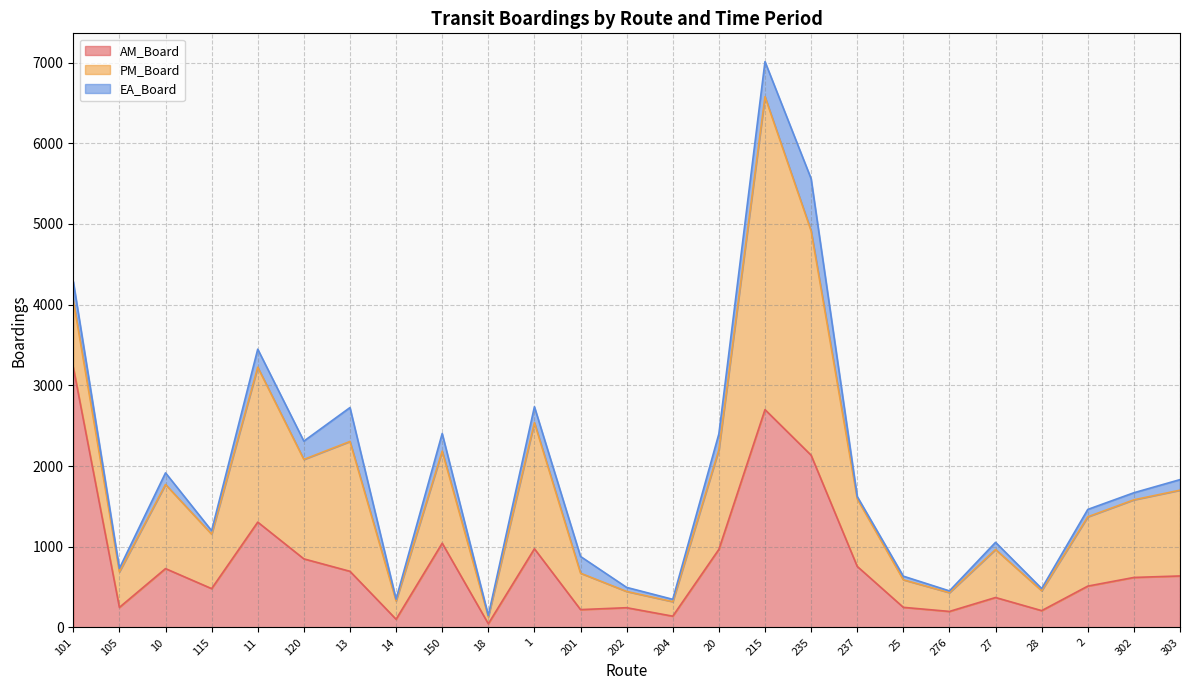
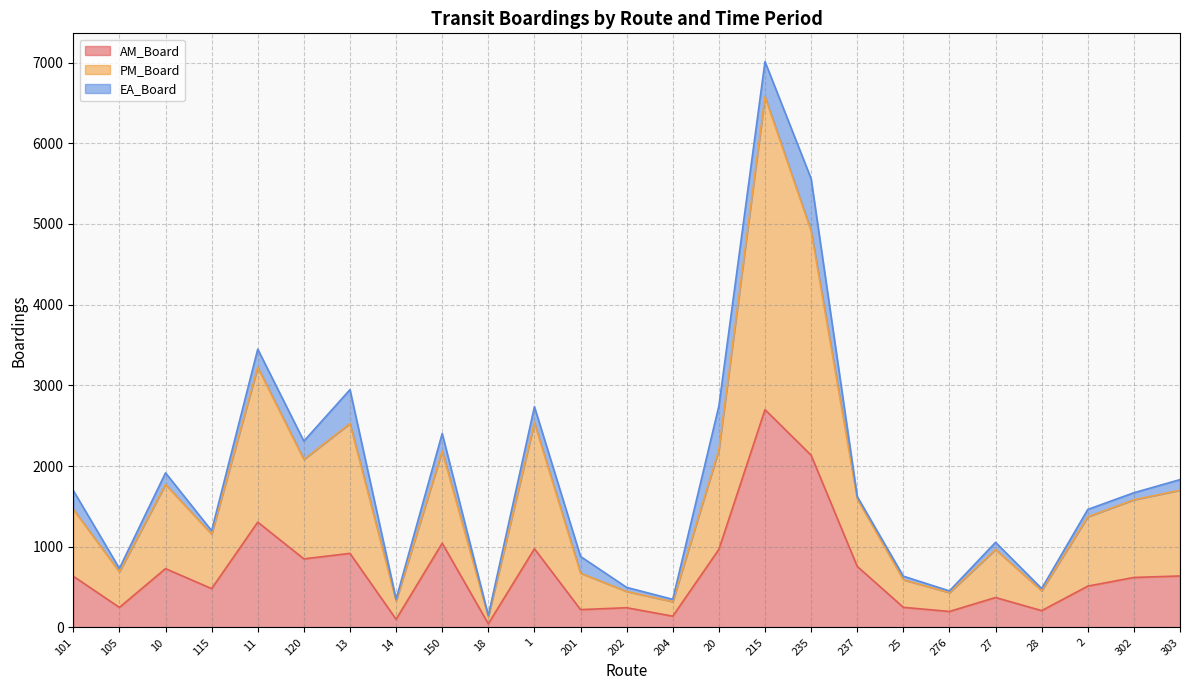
  {
    "AM_Board": {
-     "101": 3200,
+     "101": 600,
      "105": 200,
      "10": 700,
      "115": 500,
      "11": 1300,
      "120": 900,
-     "13": 700,
+     "13": 900,
      "14": 100,
      "150": 1000,
      "18": 0,
      "1": 1000,
      "201": 200,
      "202": 200,
      "204": 100,
      "20": 1000,
      "215": 2700,
      "235": 2100,
      "237": 800,
      "25": 200,
      "276": 200,
      "27": 400,
      "28": 200,
      "2": 500,
      "302": 600,
      "303": 600
    },
    "PM_Board": {
      "101": 800,
      "105": 400,
      "10": 1000,
      "115": 700,
      "11": 1900,
      "120": 1200,
      "13": 1600,
      "150": 1100,
      "1": 1600,
      "201": 500,
      "202": 200,
      "20": 1200,
      "215": 3900,
      "235": 2800,
      "25": 300,
      "27": 600,
      "2": 900,
      "302": 1000,
      "303": 1100
    },
    "EA_Board": {
      "101": 200,
      "105": 0,
      "10": 100,
      "115": 0,
      "11": 200,
      "120": 200,
      "13": 400,
      "150": 200,
      "1": 200,
      "201": 200,
      "202": 100,
-     "20": 200,
+     "20": 500,
      "215": 400,
      "235": 600,
      "25": 0,
      "27": 100,
      "2": 100,
      "302": 100,
      "303": 100
    }
  }
